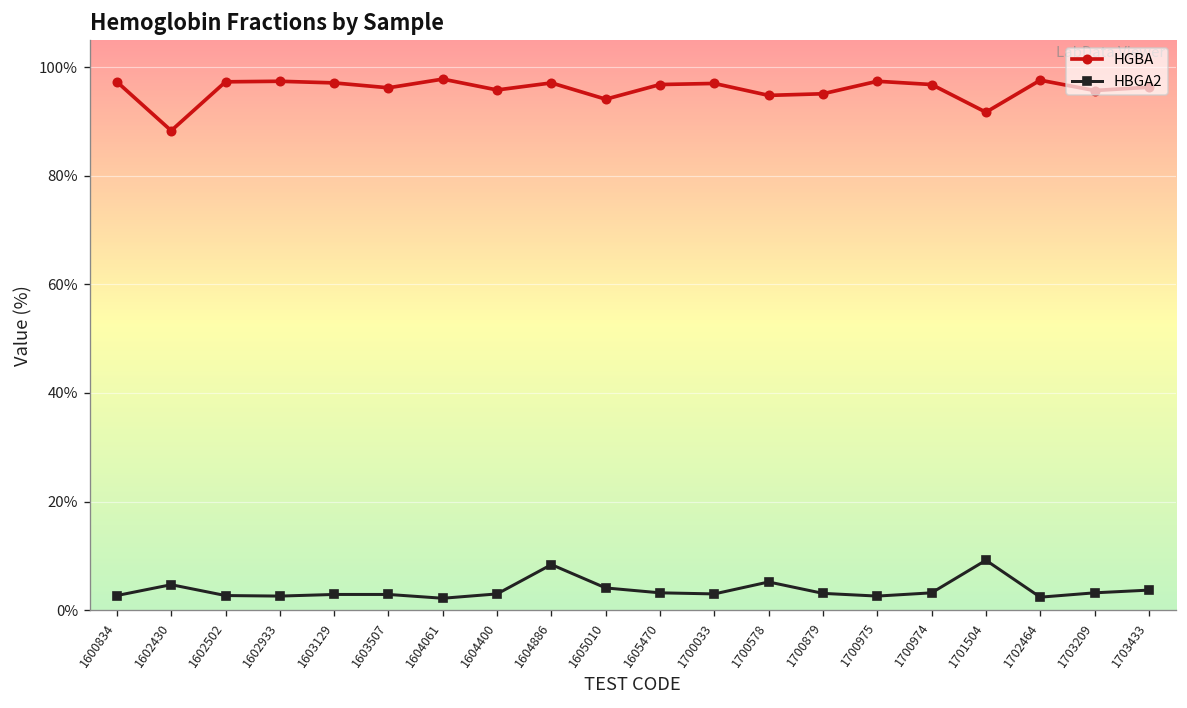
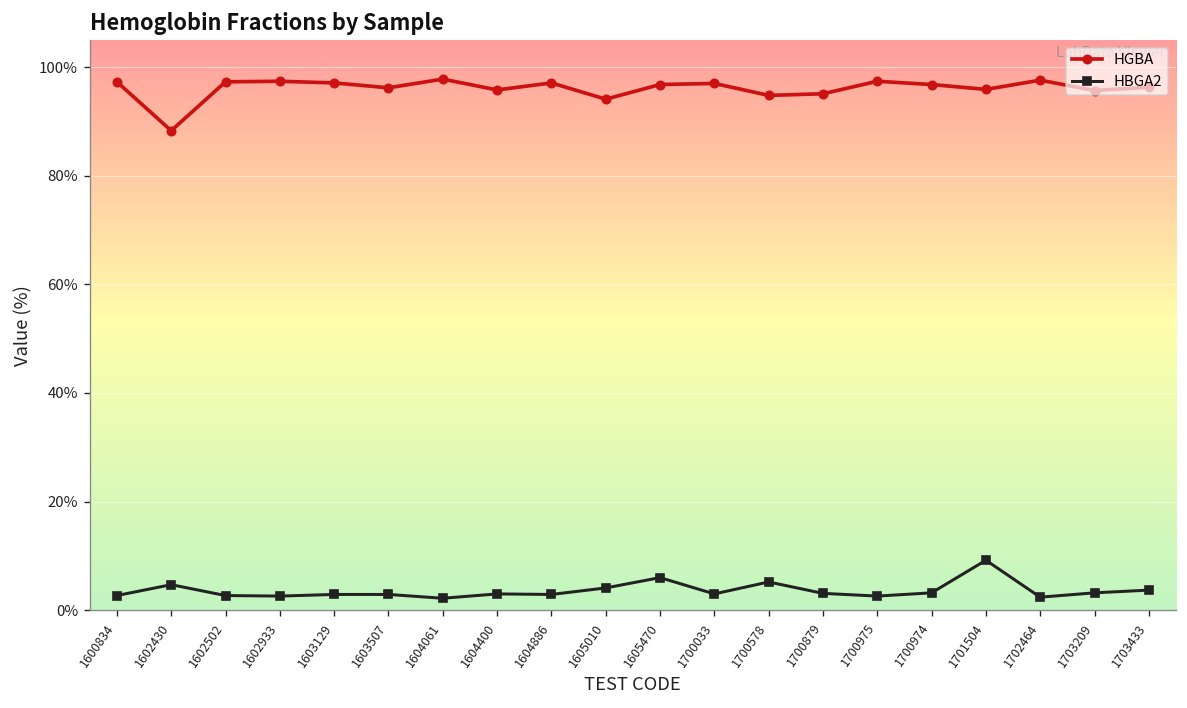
  {
    "HGBA": {
      "1600834": "97%",
      "1602430": "88%",
      "1602502": "97%",
      "1602933": "97%",
      "1603129": "97%",
      "1603507": "96%",
      "1604061": "98%",
      "1604400": "96%",
      "1604886": "97%",
      "1605010": "94%",
      "1605470": "97%",
      "1700033": "97%",
      "1700578": "95%",
      "1700879": "95%",
      "1700975": "97%",
      "1700974": "97%",
-     "1701504": "92%",
+     "1701504": "96%",
      "1702464": "98%"
    },
    "HBGA2": {
      "1600834": "3%",
      "1602430": "5%",
      "1602502": "3%",
      "1602933": "3%",
      "1603129": "3%",
      "1603507": "3%",
      "1604061": "2%",
      "1604400": "3%",
-     "1604886": "8%",
+     "1604886": "3%",
      "1605010": "4%",
-     "1605470": "3%",
+     "1605470": "6%",
      "1700033": "3%",
      "1700578": "5%",
      "1700879": "3%",
      "1700975": "3%",
      "1700974": "3%",
      "1701504": "9%",
      "1702464": "2%",
      "1703209": "3%",
      "1703433": "4%"
    }
  }
